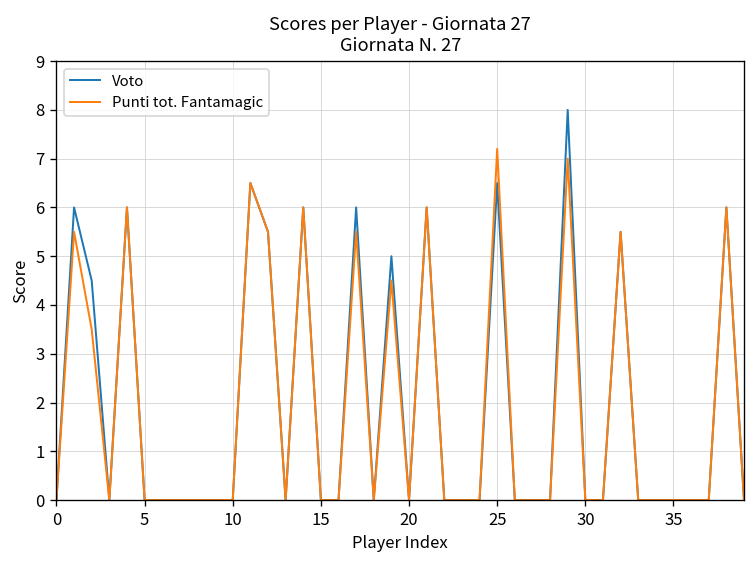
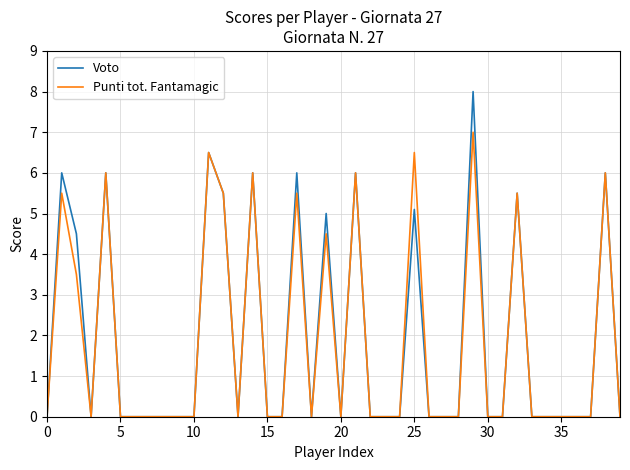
  {
    "Voto": {
-     "25": 6.5
+     "25": 5.1
    },
    "Punti tot. Fantamagic": {
-     "25": 7.2
+     "25": 6.5
    }
  }
